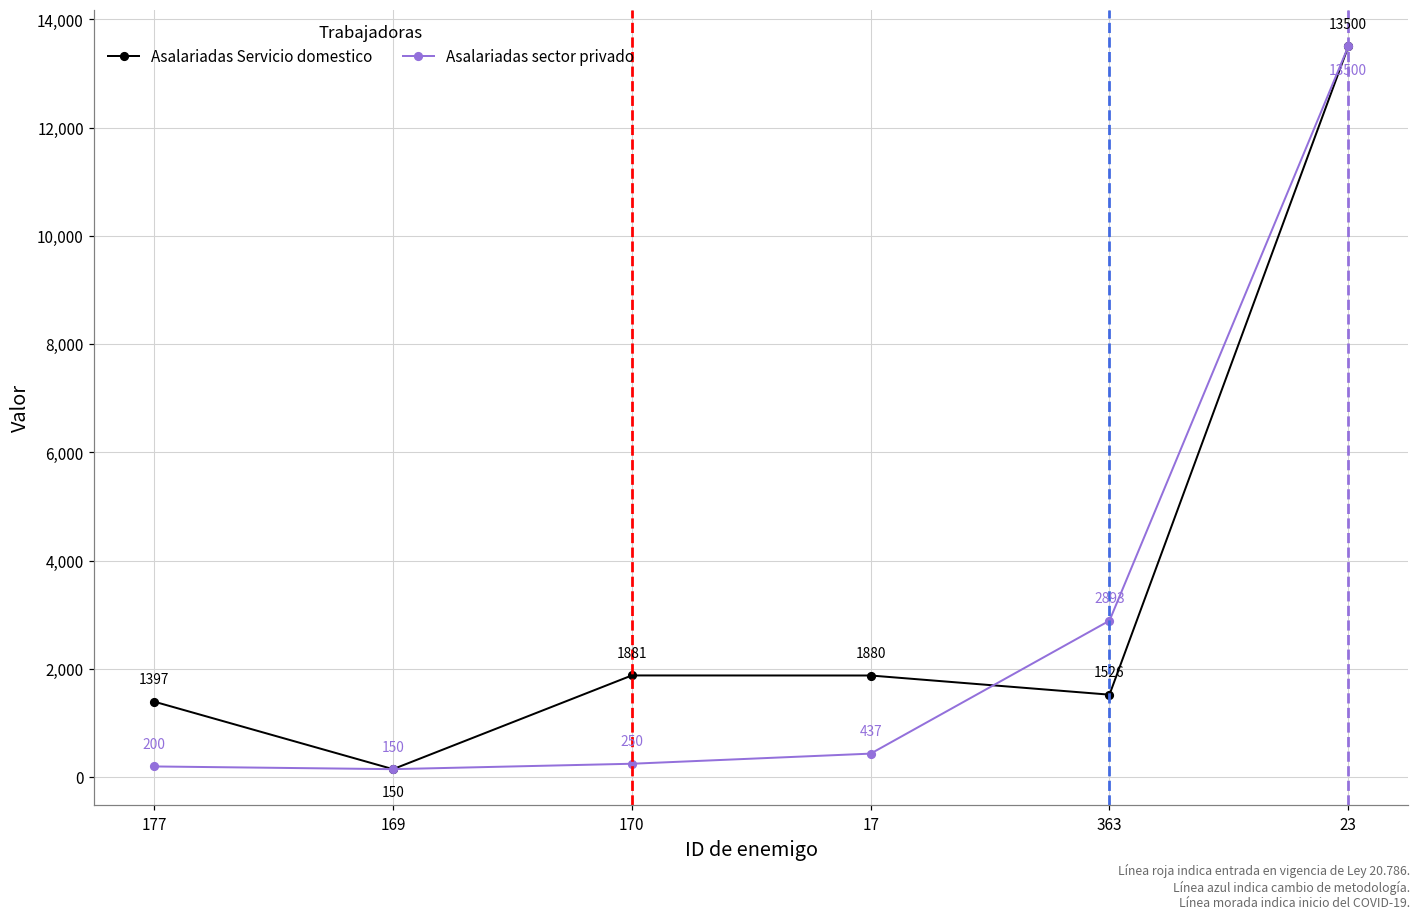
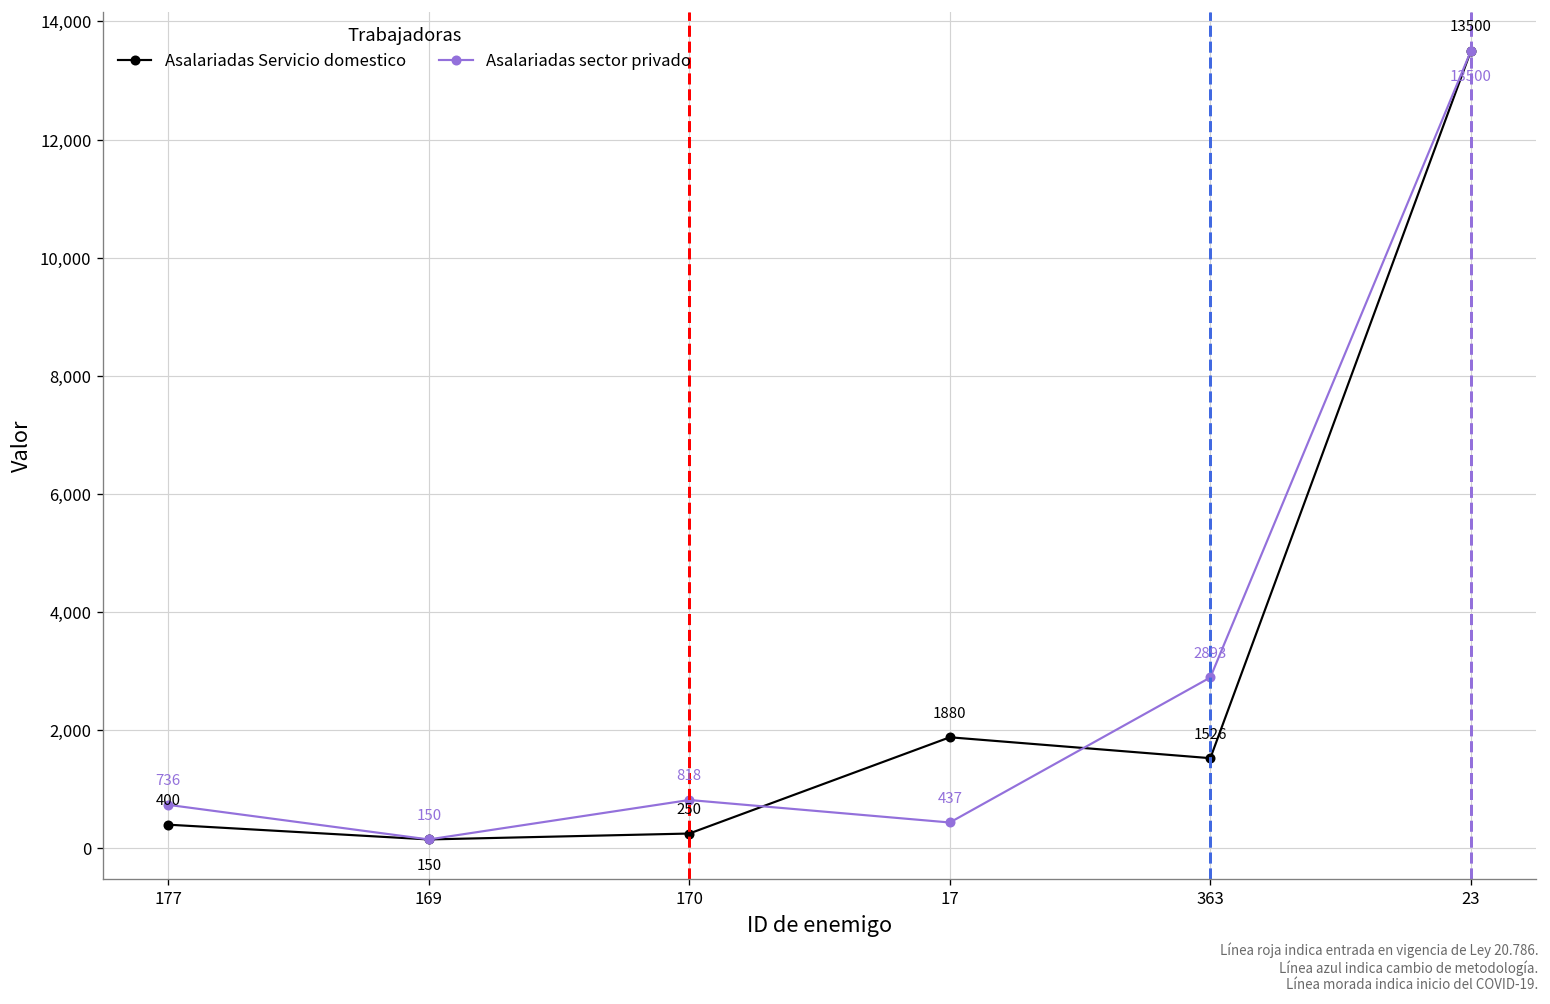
  {
    "Asalariadas Servicio domestico": {
-     "177": 1397,
-     "170": 1881,
+     "177": 400,
+     "170": 250,
      "17": 1880,
      "363": 1526
    },
    "Asalariadas sector privado": {
-     "177": 200,
-     "170": 250,
+     "177": 736,
+     "170": 818,
      "17": 437,
      "363": 2893
    }
  }
